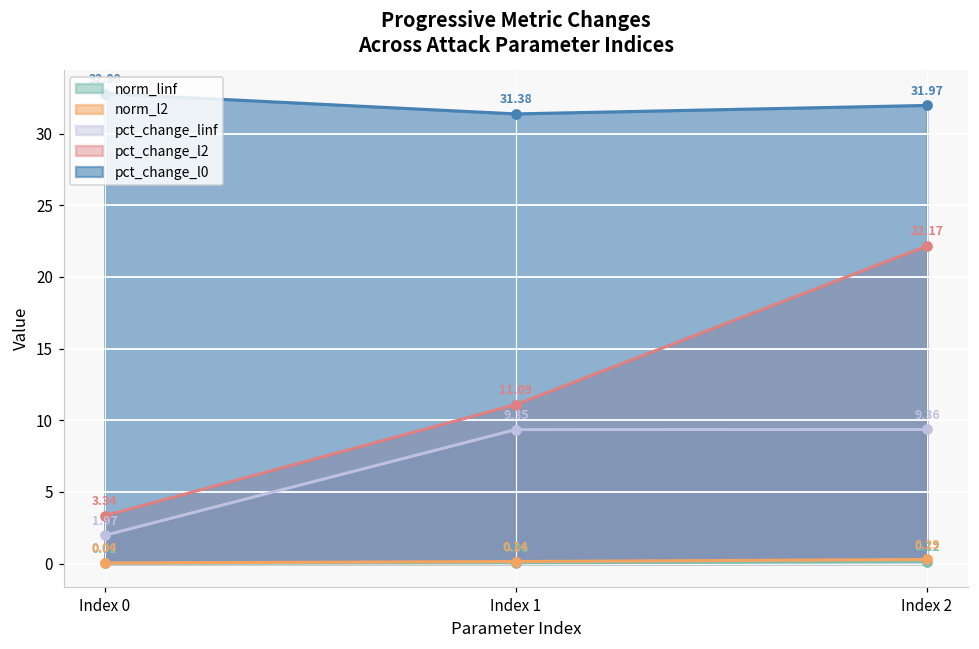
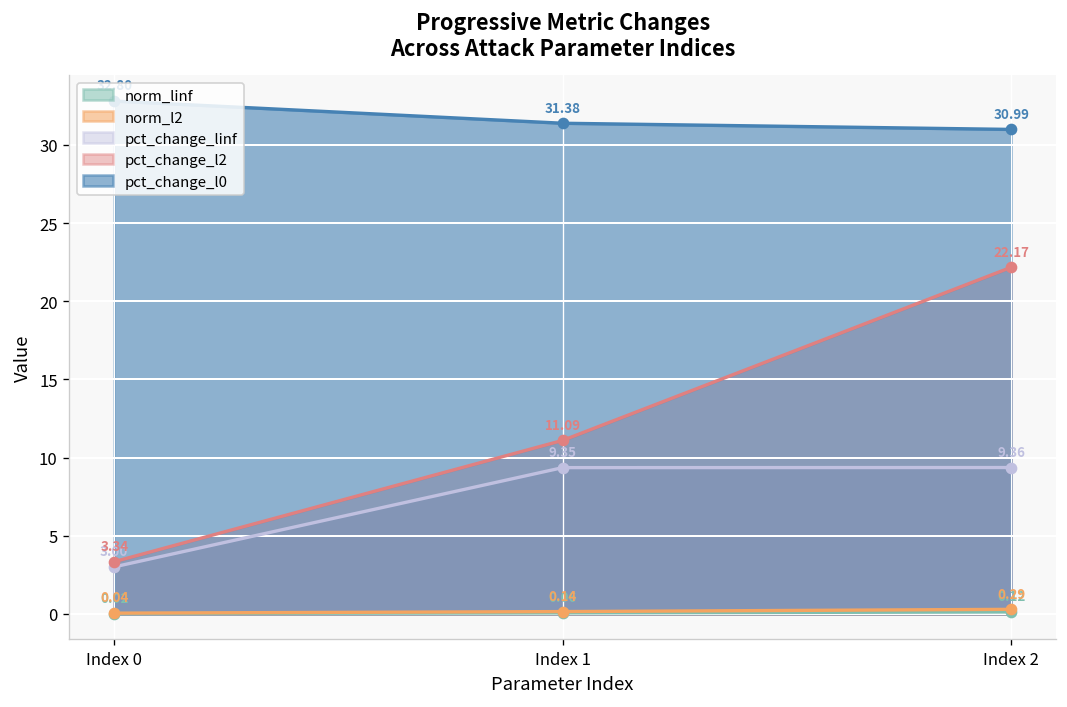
  {
    "pct_change_linf": {
-     "Index 0": 1.97,
+     "Index 0": 3.00,
      "Index 1": 9.35,
      "Index 2": 9.36
    },
    "pct_change_l0": {
      "Index 1": 31.38,
-     "Index 2": 31.97
+     "Index 2": 30.99
    }
  }
